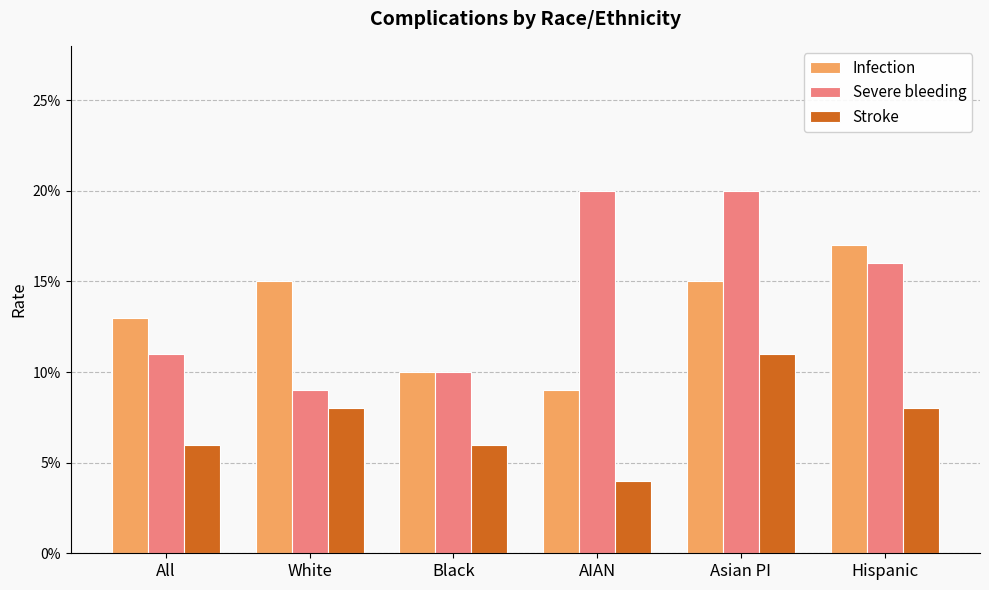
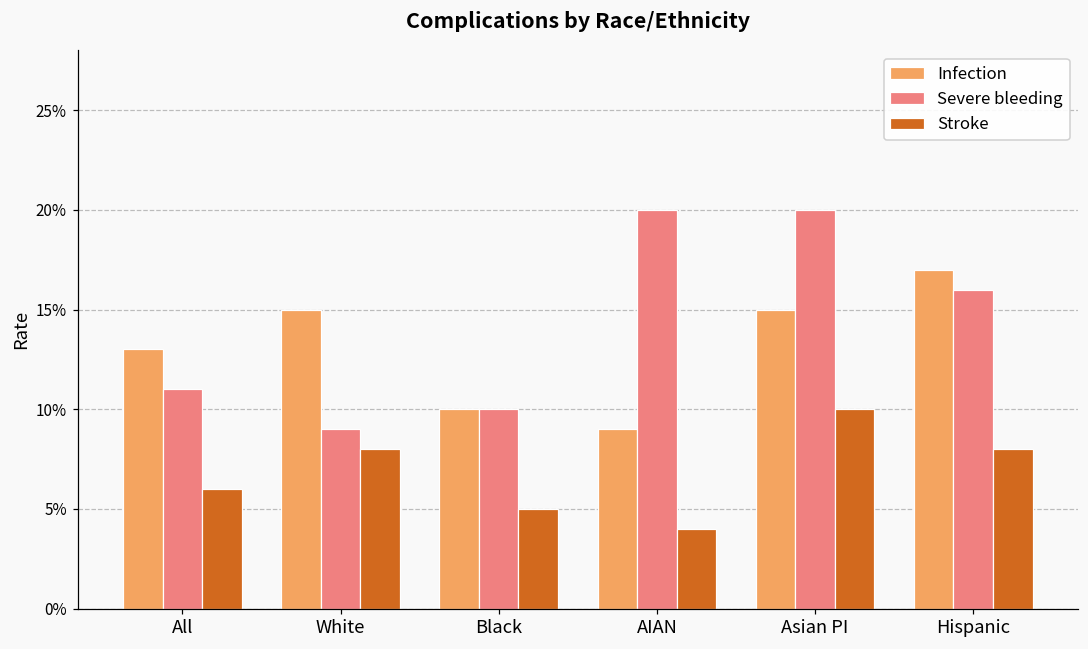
  {
    "Stroke": {
      "All": "6.0%",
      "White": "8.0%",
-     "Black": "6.0%",
+     "Black": "5.0%",
      "AIAN": "4.0%",
-     "Asian PI": "11.0%",
+     "Asian PI": "10.0%",
      "Hispanic": "8.0%"
    }
  }
